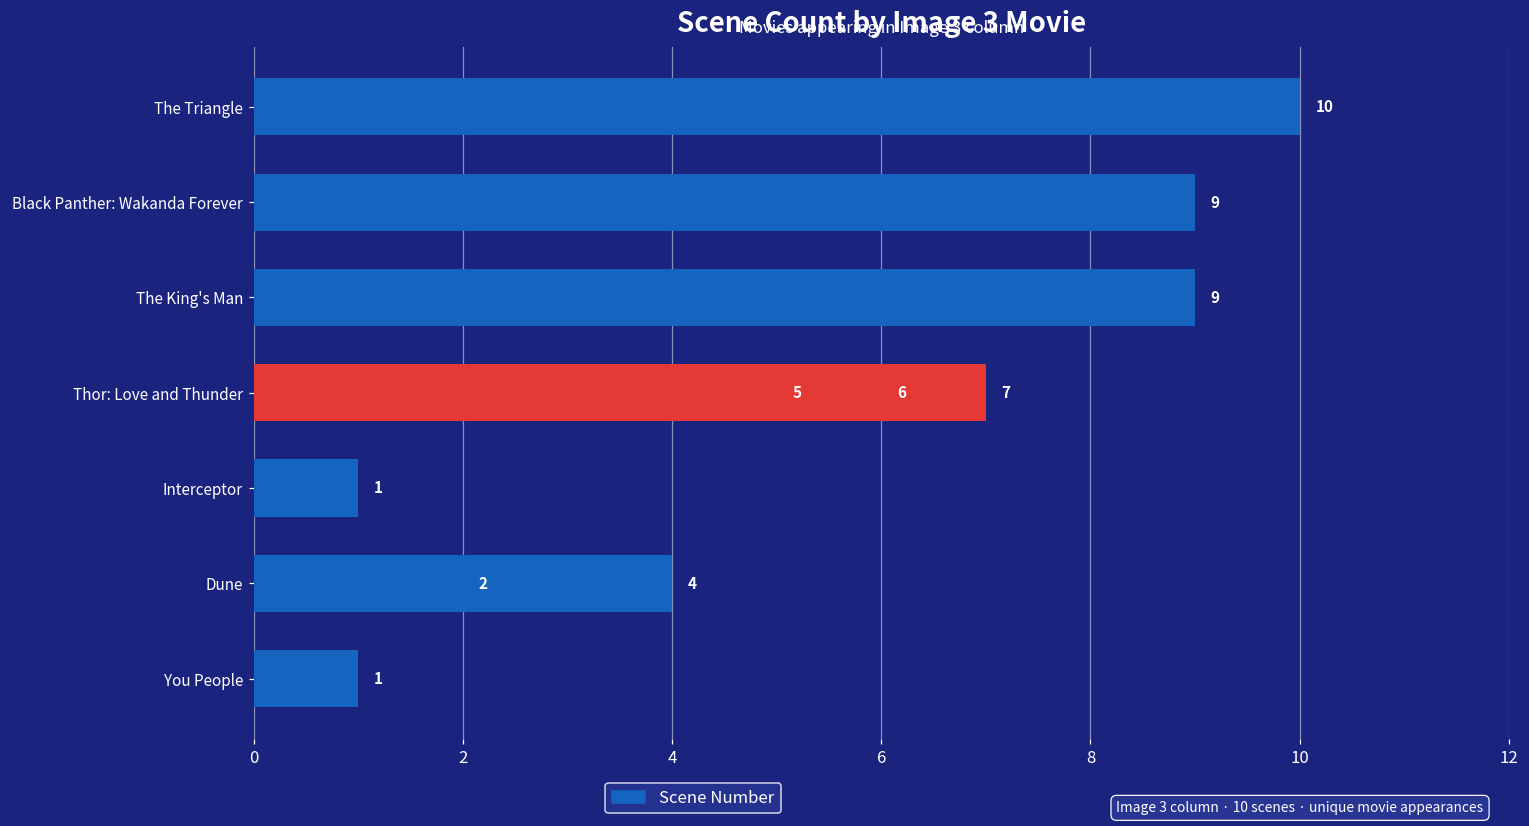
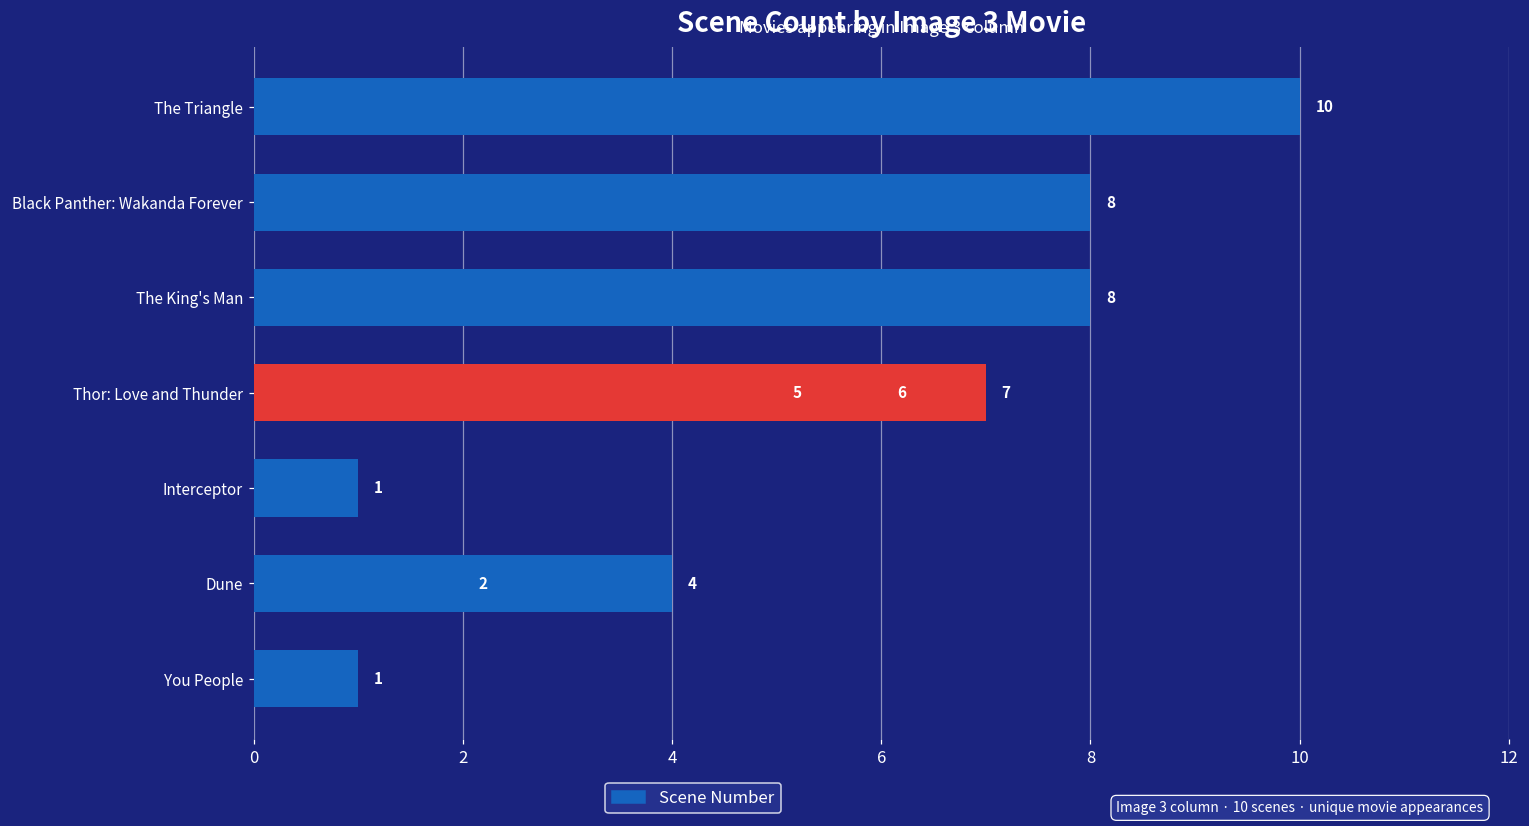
  {
    "The Triangle": 10,
-   "Black Panther: Wakanda Forever": 9,
-   "The King's Man": 9,
+   "Black Panther: Wakanda Forever": 8,
+   "The King's Man": 8,
    "Interceptor": 1,
    "You People": 1
  }
